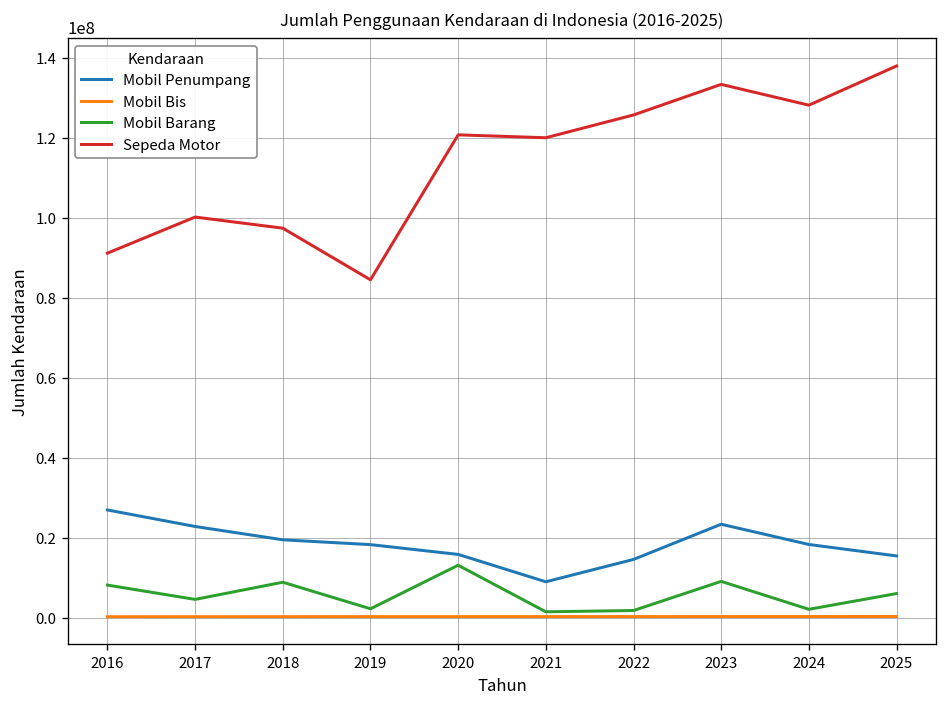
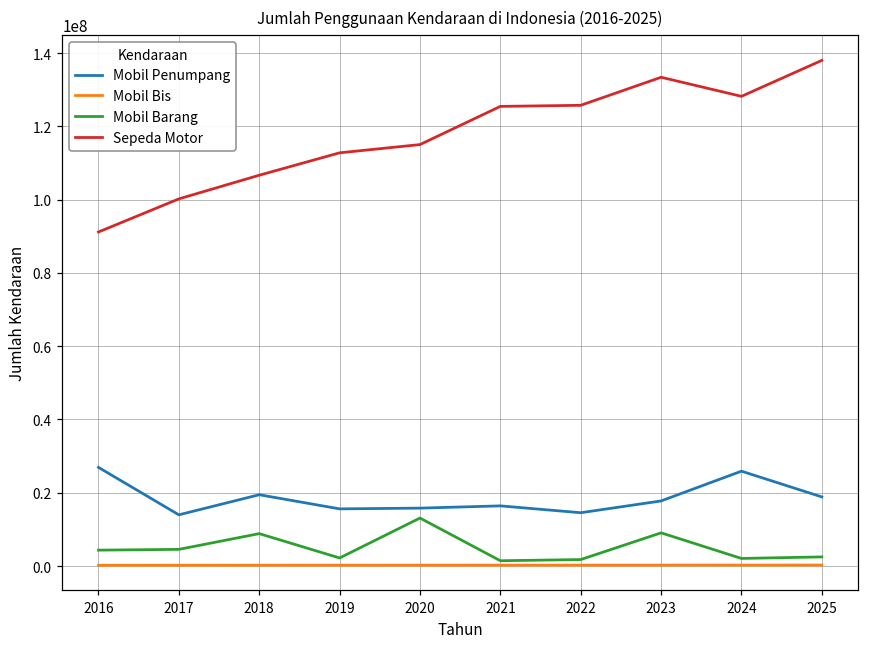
  {
    "Mobil Penumpang": {
      "2016": 27000000,
-     "2017": 23000000,
+     "2017": 14000000,
      "2018": 19000000,
-     "2019": 18000000,
+     "2019": 16000000,
      "2020": 16000000,
-     "2021": 9000000,
+     "2021": 16000000,
      "2022": 15000000,
-     "2023": 23000000,
-     "2024": 18000000,
-     "2025": 15000000
+     "2023": 18000000,
+     "2024": 26000000,
+     "2025": 19000000
    },
    "Mobil Bis": {
      "2016": 0,
      "2017": 0,
      "2018": 0,
      "2019": 0,
      "2020": 0,
      "2021": 0,
      "2022": 0,
      "2023": 0,
      "2024": 0,
      "2025": 0
    },
    "Mobil Barang": {
-     "2016": 8000000,
+     "2016": 4000000,
      "2017": 5000000,
      "2018": 9000000,
      "2019": 2000000,
      "2020": 13000000,
      "2021": 1000000,
      "2022": 2000000,
      "2023": 9000000,
      "2024": 2000000,
-     "2025": 6000000
+     "2025": 2000000
    },
    "Sepeda Motor": {
      "2016": 91000000,
      "2017": 100000000,
-     "2018": 97000000,
-     "2019": 84000000,
-     "2020": 121000000,
-     "2021": 120000000,
+     "2018": 107000000,
+     "2019": 113000000,
+     "2020": 115000000,
+     "2021": 125000000,
      "2022": 126000000,
      "2023": 133000000,
      "2024": 128000000,
      "2025": 138000000
    }
  }
